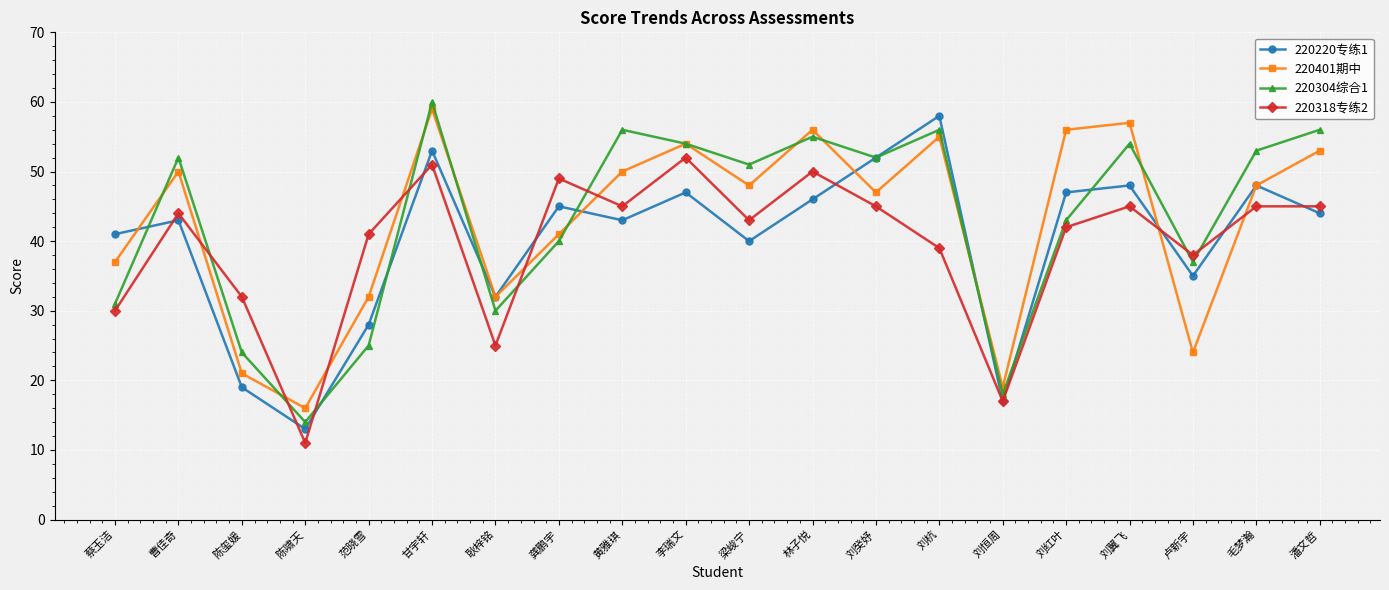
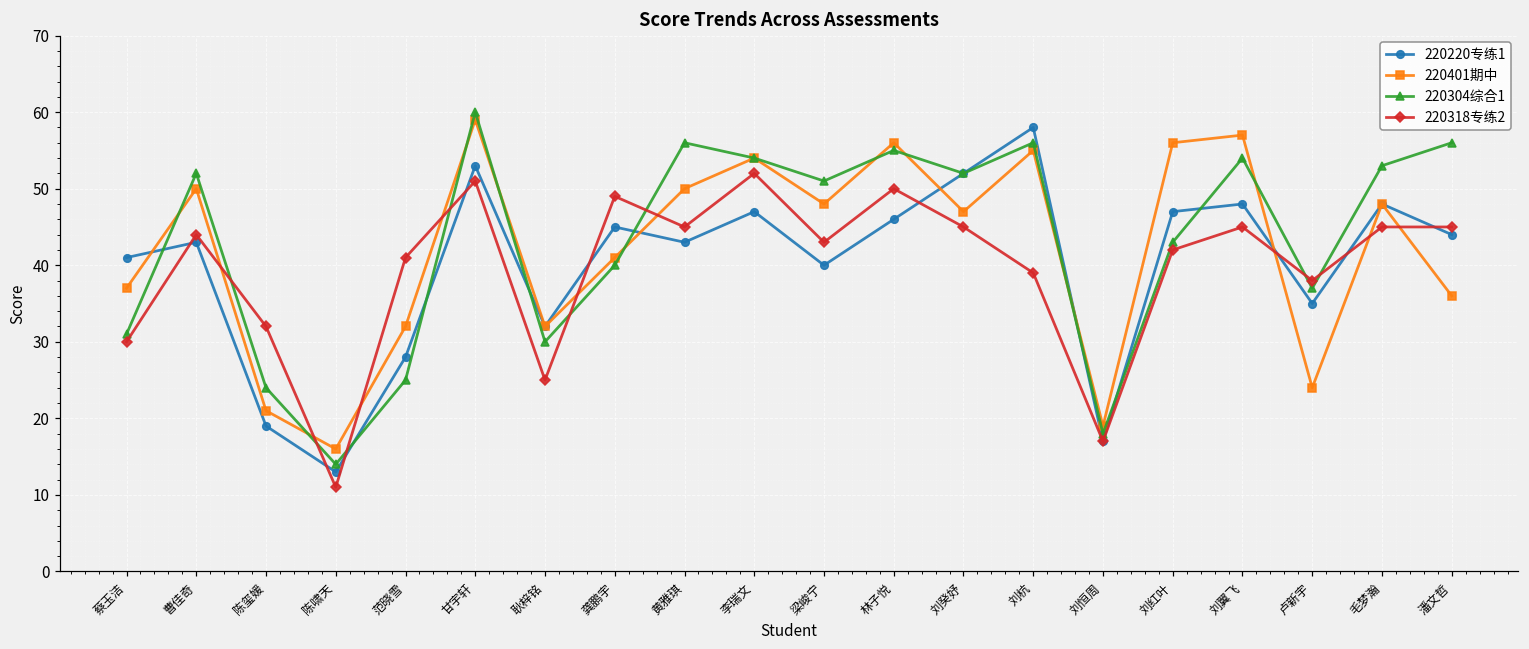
  {
    "220220专练1": {
      "蔡玉洁": 41,
      "曹佳奇": 43,
      "陈玺媛": 19,
      "陈啸天": 13,
      "范晓雪": 28,
      "甘宇轩": 53,
      "龚鹏宇": 45,
      "黄雅琪": 43,
      "李瑞文": 47,
      "梁峻宁": 40,
      "林子悦": 46,
      "刘杭": 58,
      "刘红叶": 47,
      "刘翼飞": 48,
      "卢新宇": 35,
      "潘文哲": 44
    },
    "220401期中": {
      "蔡玉洁": 37,
      "曹佳奇": 50,
      "陈玺媛": 21,
      "陈啸天": 16,
      "范晓雪": 32,
      "甘宇轩": 59,
      "龚鹏宇": 41,
      "黄雅琪": 50,
      "梁峻宁": 48,
      "林子悦": 56,
      "刘癸妤": 47,
      "刘杭": 55,
      "刘恒周": 19,
      "刘红叶": 56,
      "刘翼飞": 57,
      "卢新宇": 24,
-     "潘文哲": 53
+     "潘文哲": 36
    },
    "220304综合1": {
      "蔡玉洁": 31,
      "曹佳奇": 52,
      "陈玺媛": 24,
      "陈啸天": 14,
      "范晓雪": 25,
      "甘宇轩": 60,
      "耿梓铭": 30,
      "龚鹏宇": 40,
      "黄雅琪": 56,
      "梁峻宁": 51,
      "林子悦": 55,
      "刘杭": 56,
      "刘恒周": 18,
      "刘红叶": 43,
      "刘翼飞": 54,
      "卢新宇": 37,
      "毛梦瀚": 53,
      "潘文哲": 56
    },
    "220318专练2": {
      "蔡玉洁": 30,
      "曹佳奇": 44,
      "陈玺媛": 32,
      "陈啸天": 11,
      "范晓雪": 41,
      "甘宇轩": 51,
      "耿梓铭": 25,
      "龚鹏宇": 49,
      "黄雅琪": 45,
      "李瑞文": 52,
      "梁峻宁": 43,
      "林子悦": 50,
      "刘癸妤": 45,
      "刘杭": 39,
      "刘红叶": 42,
      "刘翼飞": 45,
      "卢新宇": 38,
      "毛梦瀚": 45,
      "潘文哲": 45
    }
  }
